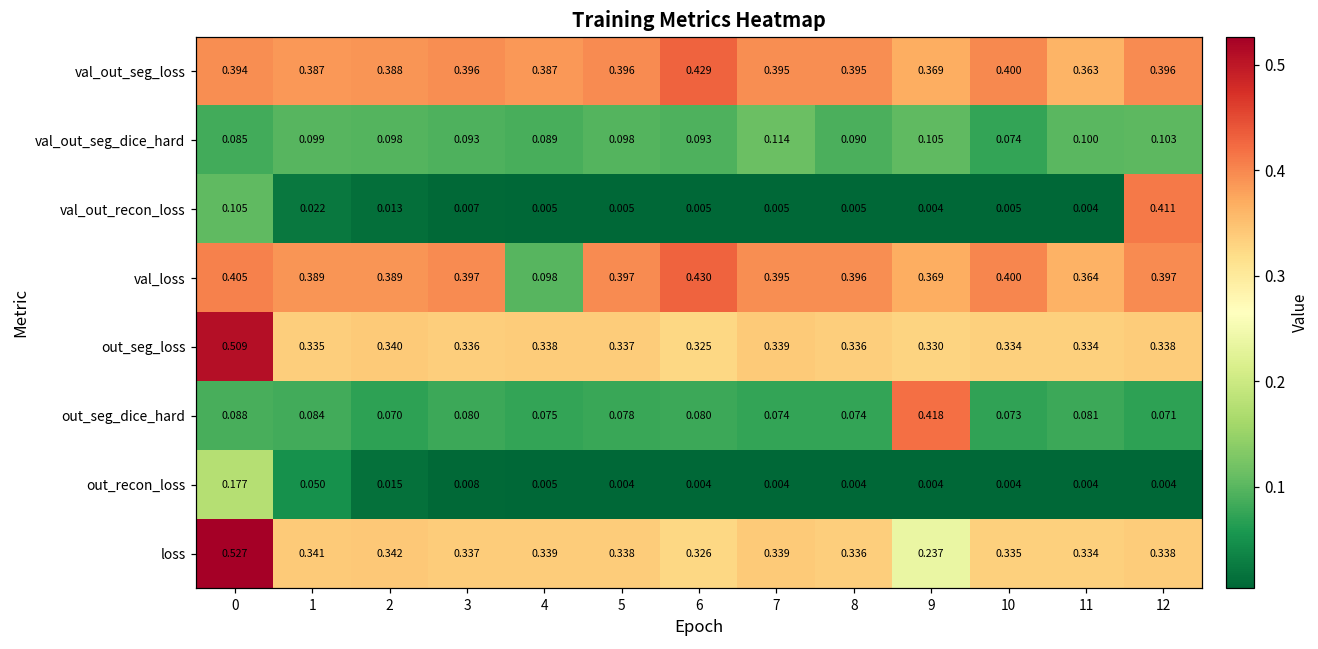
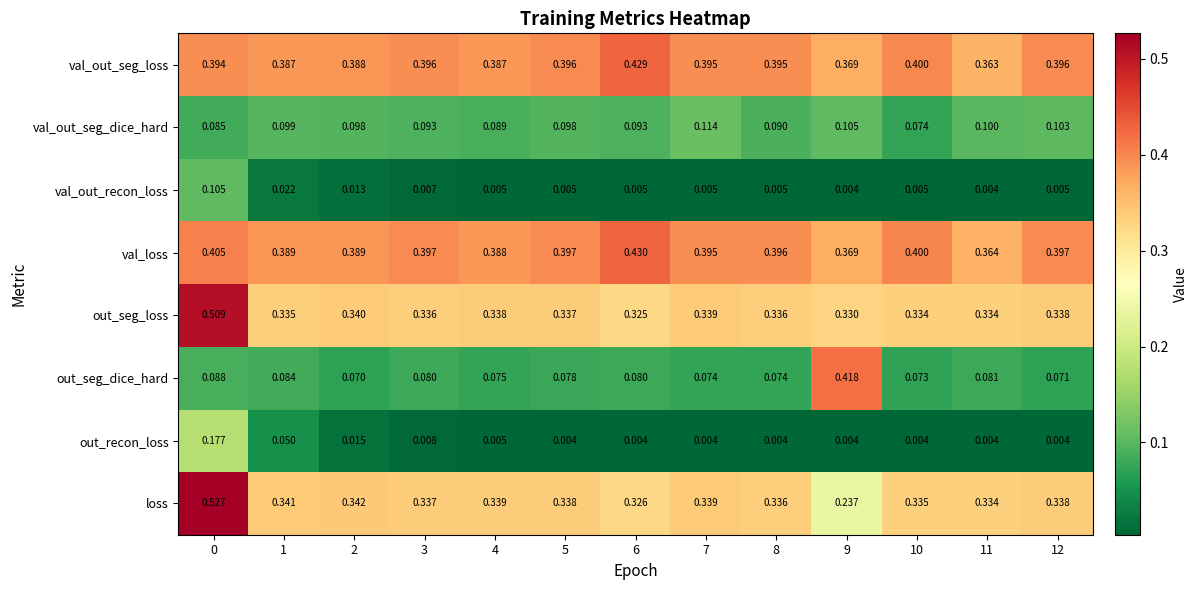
  {
    "val_out_seg_loss": {
      "0": 0.394,
      "1": 0.387,
      "2": 0.388,
      "3": 0.396,
      "4": 0.387,
      "5": 0.396,
      "6": 0.429,
      "7": 0.395,
      "8": 0.395,
      "9": 0.369,
      "10": 0.400,
      "11": 0.363,
      "12": 0.396
    },
    "val_out_seg_dice_hard": {
      "0": 0.085,
      "1": 0.099,
      "2": 0.098,
      "3": 0.093,
      "4": 0.089,
      "5": 0.098,
      "6": 0.093,
      "7": 0.114,
      "8": 0.090,
      "9": 0.105,
      "10": 0.074,
      "11": 0.100,
      "12": 0.103
    },
    "val_out_recon_loss": {
      "0": 0.105,
      "1": 0.022,
      "2": 0.013,
      "3": 0.007,
      "4": 0.005,
      "5": 0.005,
      "6": 0.005,
      "7": 0.005,
      "8": 0.005,
      "9": 0.004,
      "10": 0.005,
      "11": 0.004,
-     "12": 0.411
+     "12": 0.005
    },
    "val_loss": {
      "0": 0.405,
      "1": 0.389,
      "2": 0.389,
      "3": 0.397,
-     "4": 0.098,
+     "4": 0.388,
      "5": 0.397,
      "6": 0.430,
      "7": 0.395,
      "8": 0.396,
      "9": 0.369,
      "10": 0.400,
      "11": 0.364,
      "12": 0.397
    },
    "out_seg_loss": {
      "0": 0.509,
      "1": 0.335,
      "2": 0.340,
      "3": 0.336,
      "4": 0.338,
      "5": 0.337,
      "6": 0.325,
      "7": 0.339,
      "8": 0.336,
      "9": 0.330,
      "10": 0.334,
      "11": 0.334,
      "12": 0.338
    },
    "out_seg_dice_hard": {
      "0": 0.088,
      "1": 0.084,
      "2": 0.070,
      "3": 0.080,
      "4": 0.075,
      "5": 0.078,
      "6": 0.080,
      "7": 0.074,
      "8": 0.074,
      "9": 0.418,
      "10": 0.073,
      "11": 0.081,
      "12": 0.071
    },
    "out_recon_loss": {
      "0": 0.177,
      "1": 0.050,
      "2": 0.015,
      "3": 0.008,
      "4": 0.005,
      "5": 0.004,
      "6": 0.004,
      "7": 0.004,
      "8": 0.004,
      "9": 0.004,
      "10": 0.004,
      "11": 0.004,
      "12": 0.004
    },
    "loss": {
      "0": 0.527,
      "1": 0.341,
      "2": 0.342,
      "3": 0.337,
      "4": 0.339,
      "5": 0.338,
      "6": 0.326,
      "7": 0.339,
      "8": 0.336,
      "9": 0.237,
      "10": 0.335,
      "11": 0.334,
      "12": 0.338
    }
  }
